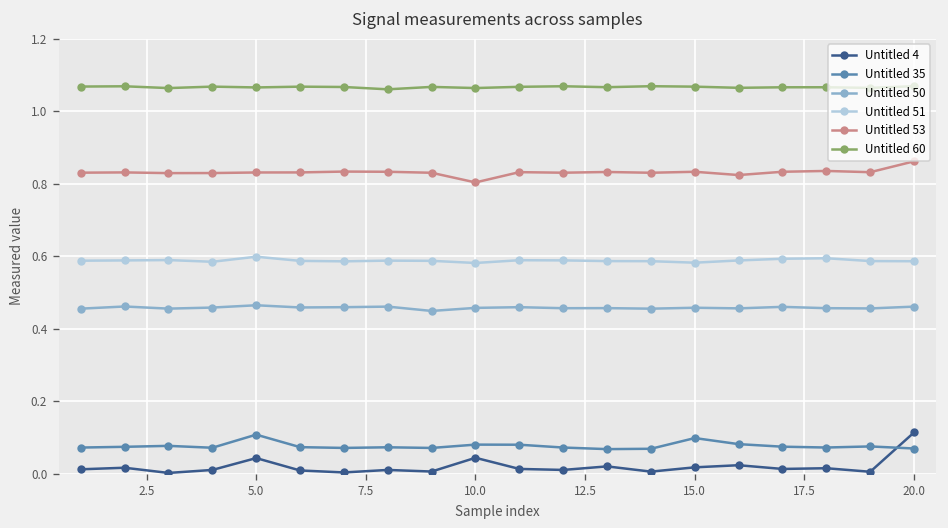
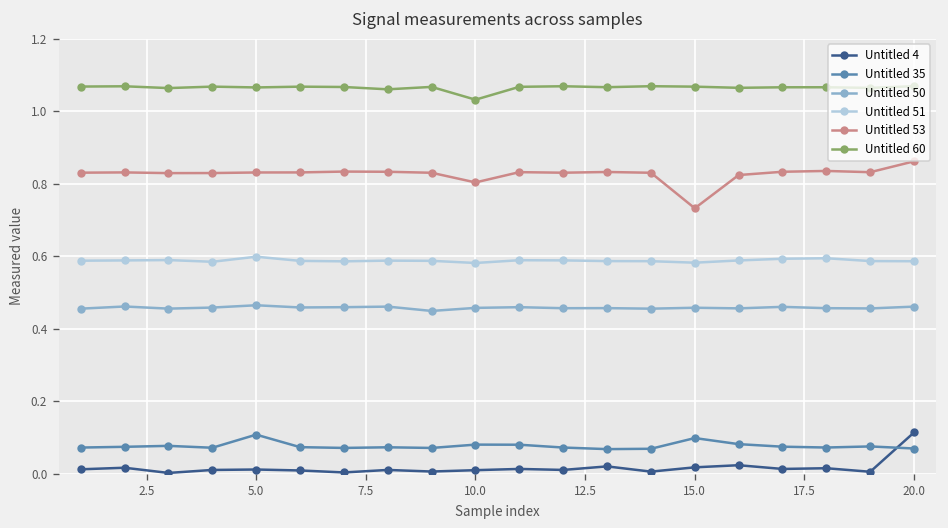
  {
    "Untitled 4": {
-     "5.0": 0.04,
-     "10.0": 0.04,
+     "5.0": 0.01,
+     "10.0": 0.01,
      "15.0": 0.02,
      "20.0": 0.11
    },
    "Untitled 35": {
      "5.0": 0.11,
      "10.0": 0.08,
      "15.0": 0.10,
      "20.0": 0.07
    },
    "Untitled 53": {
      "5.0": 0.83,
      "10.0": 0.80,
-     "15.0": 0.83,
+     "15.0": 0.73,
      "20.0": 0.86
    },
    "Untitled 60": {
      "5.0": 1.07,
-     "10.0": 1.06,
+     "10.0": 1.03,
      "15.0": 1.07
    }
  }
